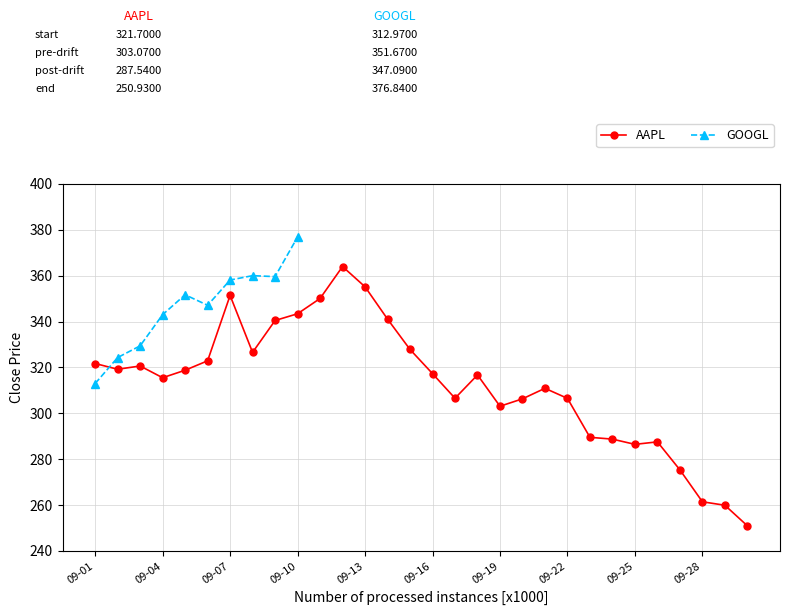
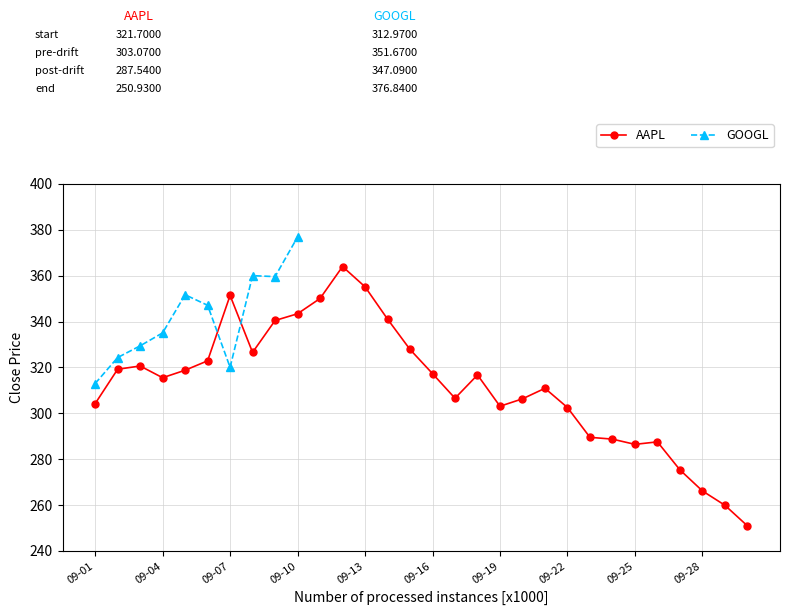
  {
    "AAPL": {
-     "09-01": 322,
+     "09-01": 304,
      "09-04": 316,
      "09-07": 351,
      "09-10": 343,
      "09-13": 355,
      "09-16": 317,
      "09-19": 303,
-     "09-22": 307,
+     "09-22": 303,
      "09-25": 286,
-     "09-28": 261
+     "09-28": 266
    },
    "GOOGL": {
      "09-01": 313,
-     "09-04": 343,
-     "09-07": 358,
+     "09-04": 335,
+     "09-07": 320,
      "09-10": 377
    }
  }
